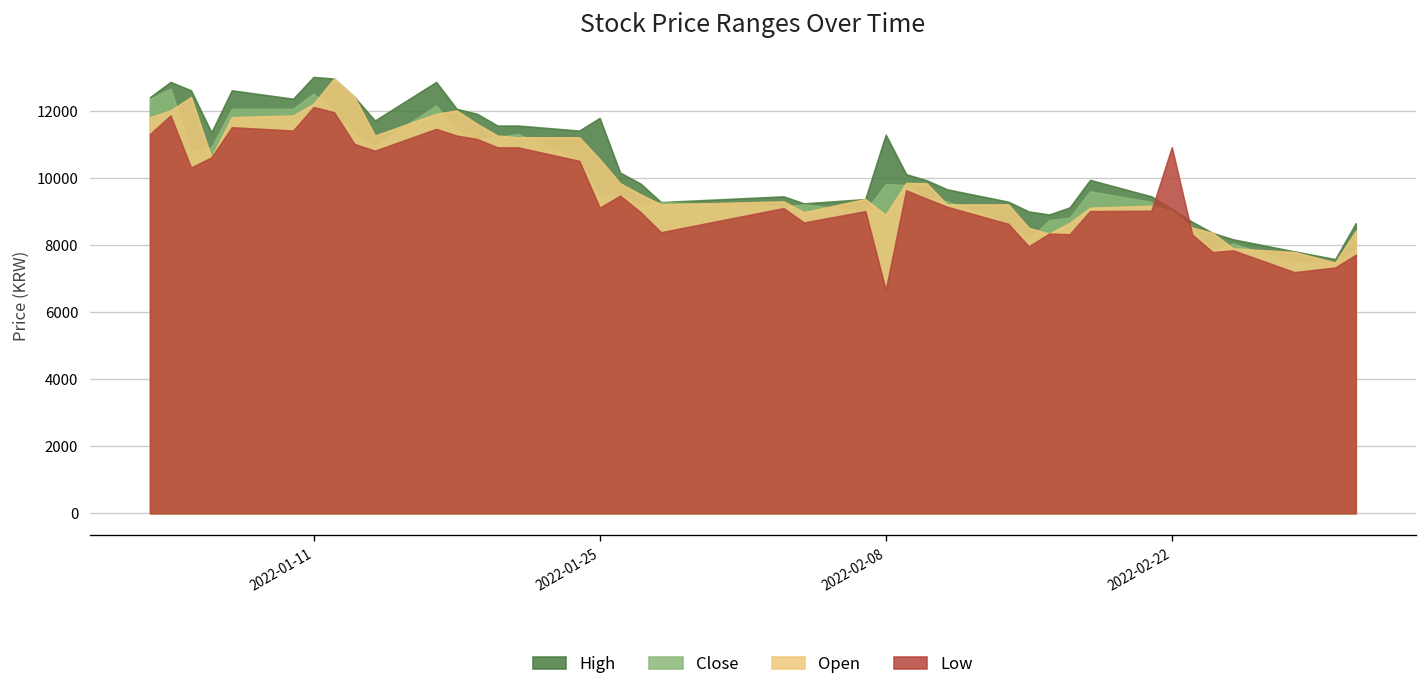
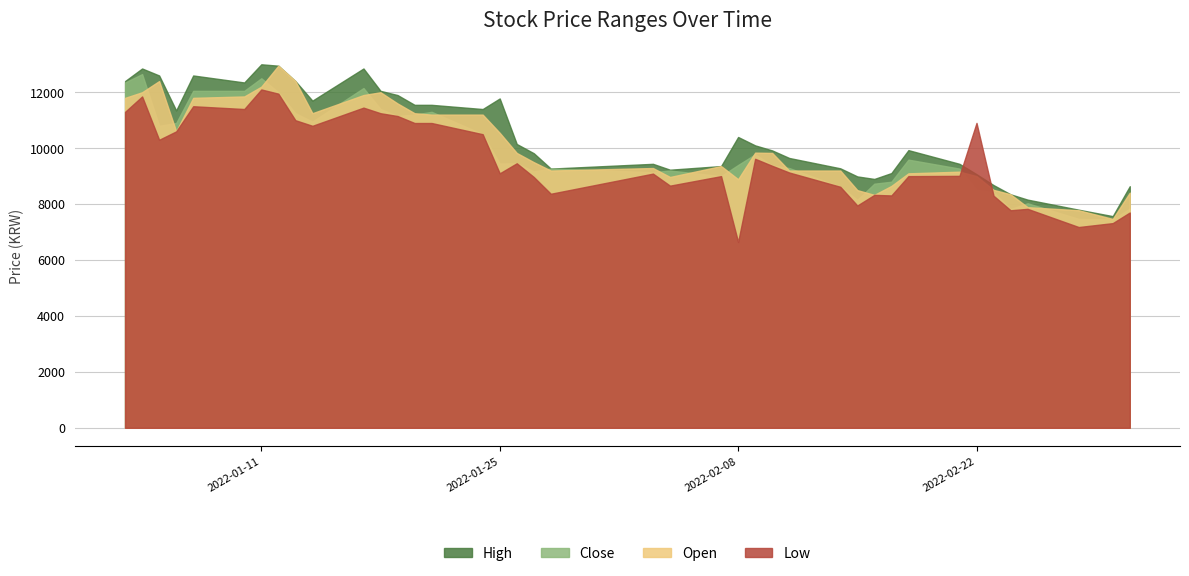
  {
    "High": {
      "2022-01-11": 13000,
      "2022-01-25": 11800,
-     "2022-02-08": 11300
+     "2022-02-08": 10400
    },
    "Close": {
      "2022-01-11": 12500,
      "2022-01-25": 9500,
-     "2022-02-08": 9800,
+     "2022-02-08": 9400,
      "2022-02-22": 8500
    },
    "Open": {
      "2022-01-11": 12200,
      "2022-01-25": 10600,
      "2022-02-08": 8900
    },
    "Low": {
      "2022-01-11": 12100,
      "2022-01-25": 9100,
      "2022-02-08": 6600,
      "2022-02-22": 10900
    }
  }
